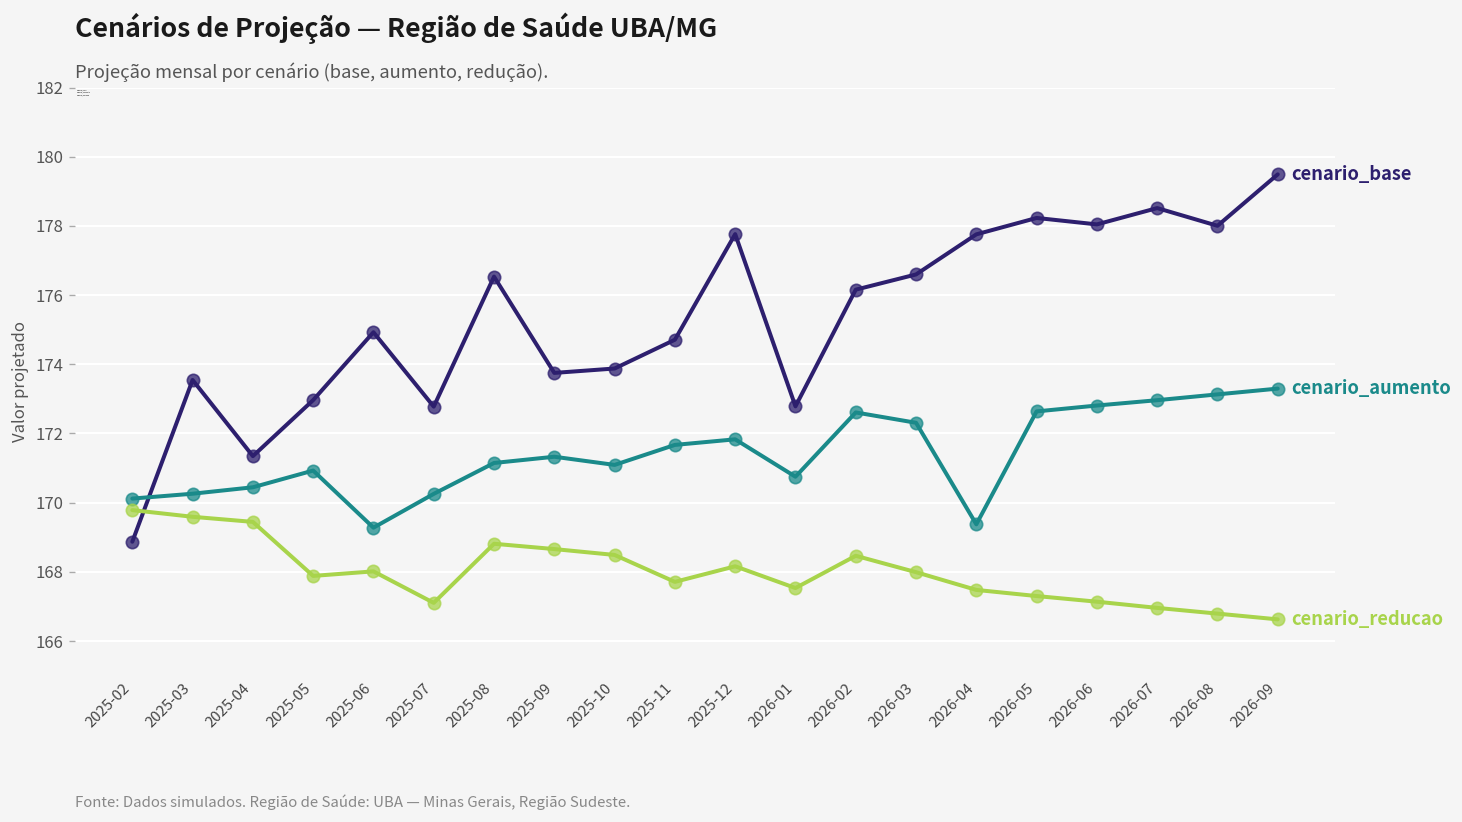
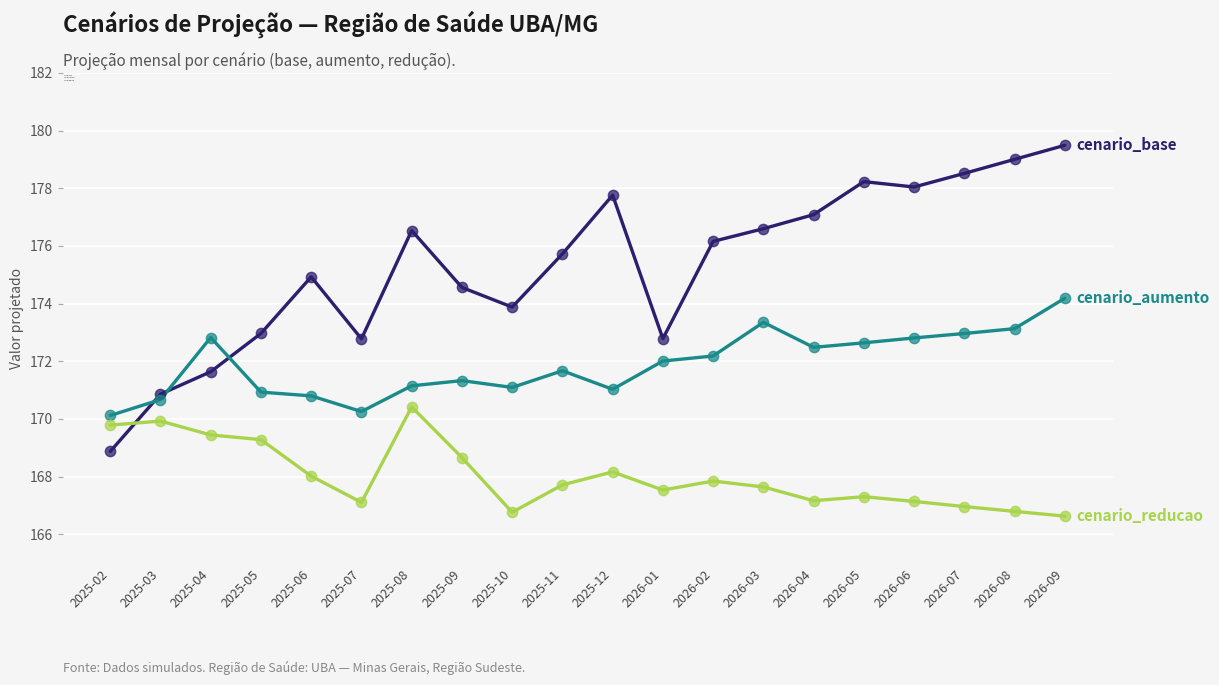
  {
    "cenario_base": {
      "2025-02": 168.9,
-     "2025-03": 173.5,
-     "2025-04": 171.3,
+     "2025-03": 170.9,
+     "2025-04": 171.6,
      "2025-05": 173.0,
      "2025-06": 174.9,
      "2025-07": 172.8,
      "2025-08": 176.5,
-     "2025-09": 173.8,
+     "2025-09": 174.6,
      "2025-10": 173.9,
-     "2025-11": 174.7,
+     "2025-11": 175.7,
      "2025-12": 177.8,
      "2026-01": 172.8,
      "2026-02": 176.2,
      "2026-03": 176.6,
-     "2026-04": 177.8,
+     "2026-04": 177.1,
      "2026-05": 178.2,
      "2026-06": 178.0,
      "2026-07": 178.5,
-     "2026-08": 178.0,
+     "2026-08": 179.0,
      "2026-09": 179.5
    },
    "cenario_aumento": {
      "2025-02": 170.1,
-     "2025-03": 170.3,
-     "2025-04": 170.4,
+     "2025-03": 170.7,
+     "2025-04": 172.8,
      "2025-05": 170.9,
-     "2025-06": 169.3,
+     "2025-06": 170.8,
      "2025-07": 170.3,
      "2025-08": 171.1,
      "2025-09": 171.3,
      "2025-10": 171.1,
      "2025-11": 171.7,
-     "2025-12": 171.8,
-     "2026-01": 170.7,
-     "2026-02": 172.6,
-     "2026-03": 172.3,
-     "2026-04": 169.4,
+     "2025-12": 171.0,
+     "2026-01": 172.0,
+     "2026-02": 172.2,
+     "2026-03": 173.3,
+     "2026-04": 172.5,
      "2026-05": 172.6,
      "2026-06": 172.8,
      "2026-07": 173.0,
      "2026-08": 173.1,
-     "2026-09": 173.3
+     "2026-09": 174.2
    },
    "cenario_reducao": {
      "2025-02": 169.8,
-     "2025-03": 169.6,
+     "2025-03": 169.9,
      "2025-04": 169.4,
-     "2025-05": 167.9,
+     "2025-05": 169.3,
      "2025-06": 168.0,
      "2025-07": 167.1,
-     "2025-08": 168.8,
+     "2025-08": 170.4,
      "2025-09": 168.7,
-     "2025-10": 168.5,
+     "2025-10": 166.8,
      "2025-11": 167.7,
      "2025-12": 168.2,
      "2026-01": 167.5,
-     "2026-02": 168.5,
-     "2026-03": 168.0,
-     "2026-04": 167.5,
+     "2026-02": 167.8,
+     "2026-03": 167.6,
+     "2026-04": 167.2,
      "2026-05": 167.3,
      "2026-06": 167.1,
      "2026-07": 167.0,
      "2026-08": 166.8,
      "2026-09": 166.6
    }
  }
